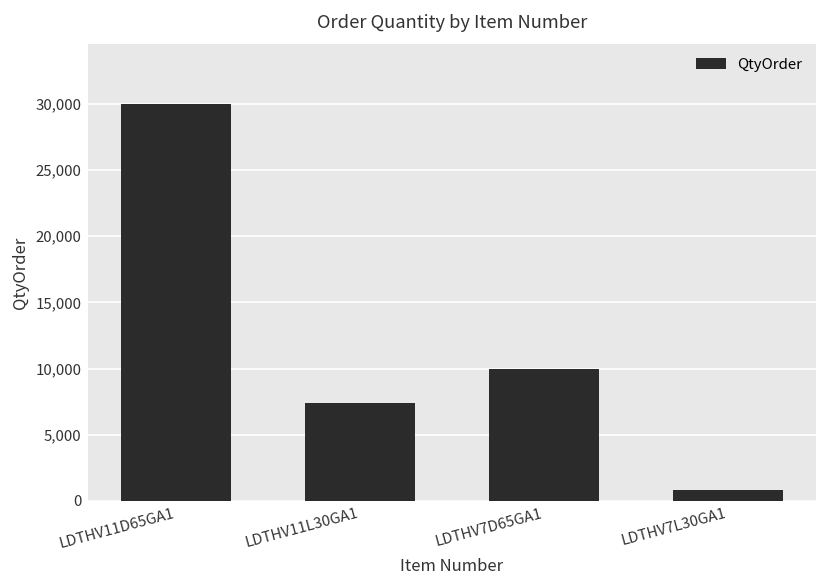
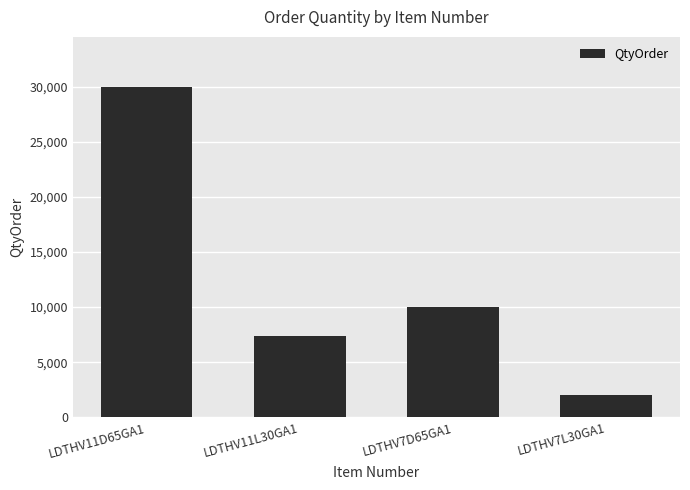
  {
    "LDTHV11D65GA1": "30,000",
    "LDTHV11L30GA1": "7,400",
    "LDTHV7D65GA1": "10,000",
-   "LDTHV7L30GA1": "800"
+   "LDTHV7L30GA1": "2,000"
  }
